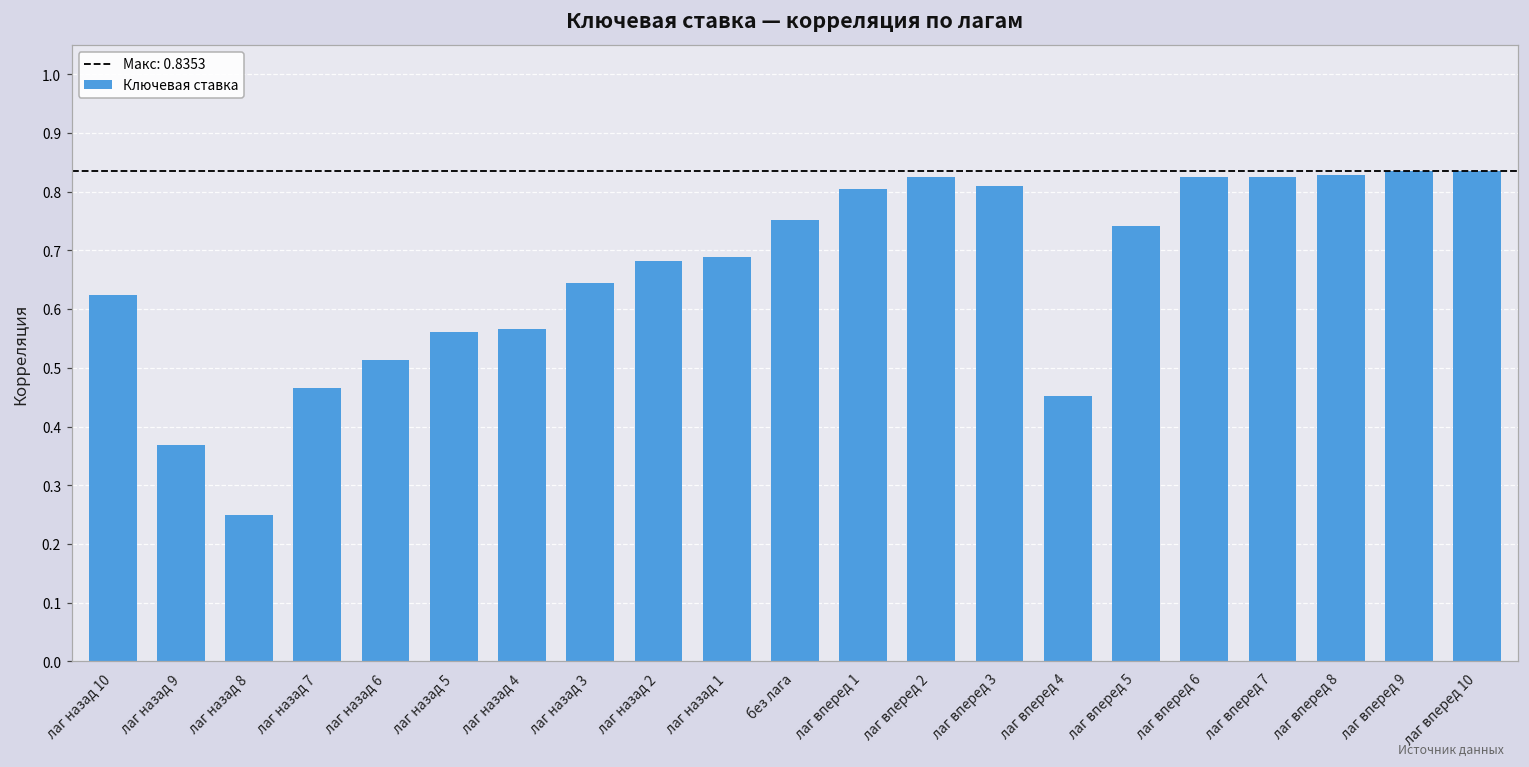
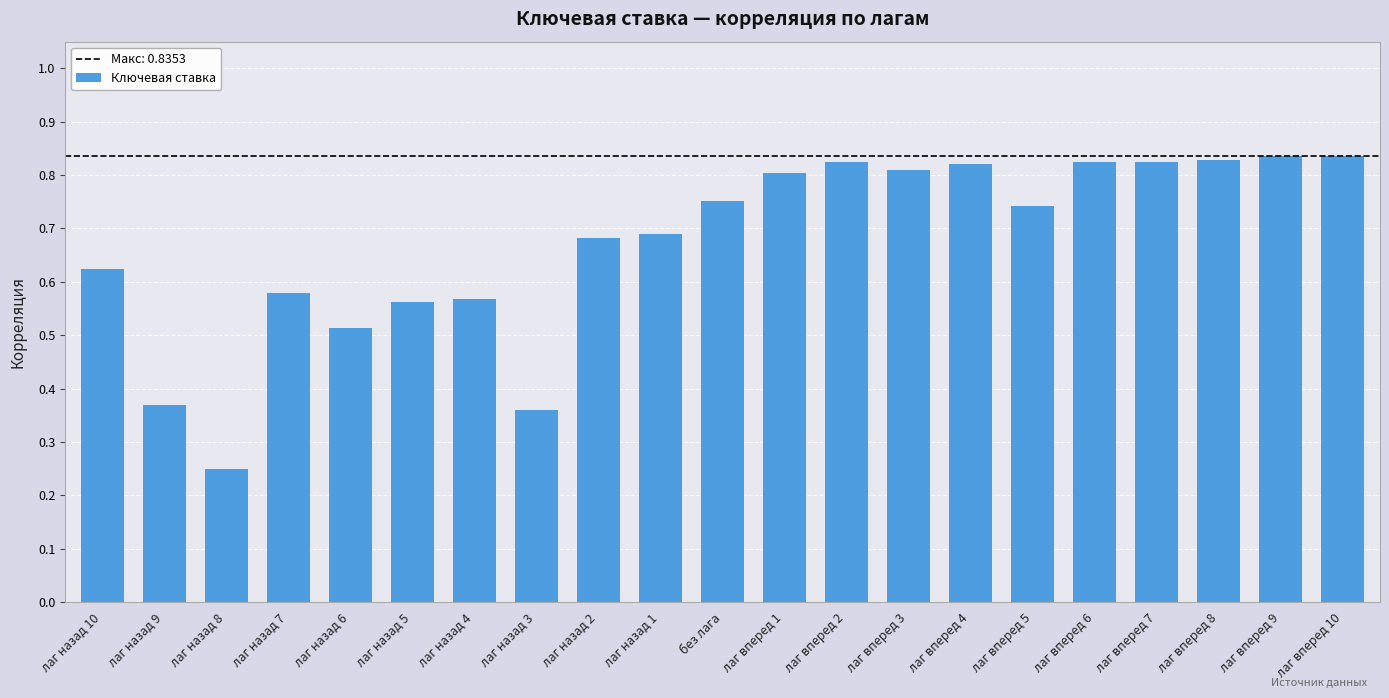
  {
    "лаг назад 10": 0.62,
    "лаг назад 9": 0.37,
    "лаг назад 8": 0.25,
-   "лаг назад 7": 0.47,
+   "лаг назад 7": 0.58,
    "лаг назад 6": 0.51,
    "лаг назад 5": 0.56,
    "лаг назад 4": 0.57,
-   "лаг назад 3": 0.65,
+   "лаг назад 3": 0.36,
    "лаг назад 2": 0.68,
    "лаг назад 1": 0.69,
    "без лага": 0.75,
    "лаг вперед 1": 0.80,
    "лаг вперед 2": 0.83,
    "лаг вперед 3": 0.81,
-   "лаг вперед 4": 0.45,
+   "лаг вперед 4": 0.82,
    "лаг вперед 5": 0.74,
    "лаг вперед 6": 0.82,
    "лаг вперед 7": 0.83,
    "лаг вперед 8": 0.83,
    "лаг вперед 9": 0.84,
    "лаг вперед 10": 0.84
  }
